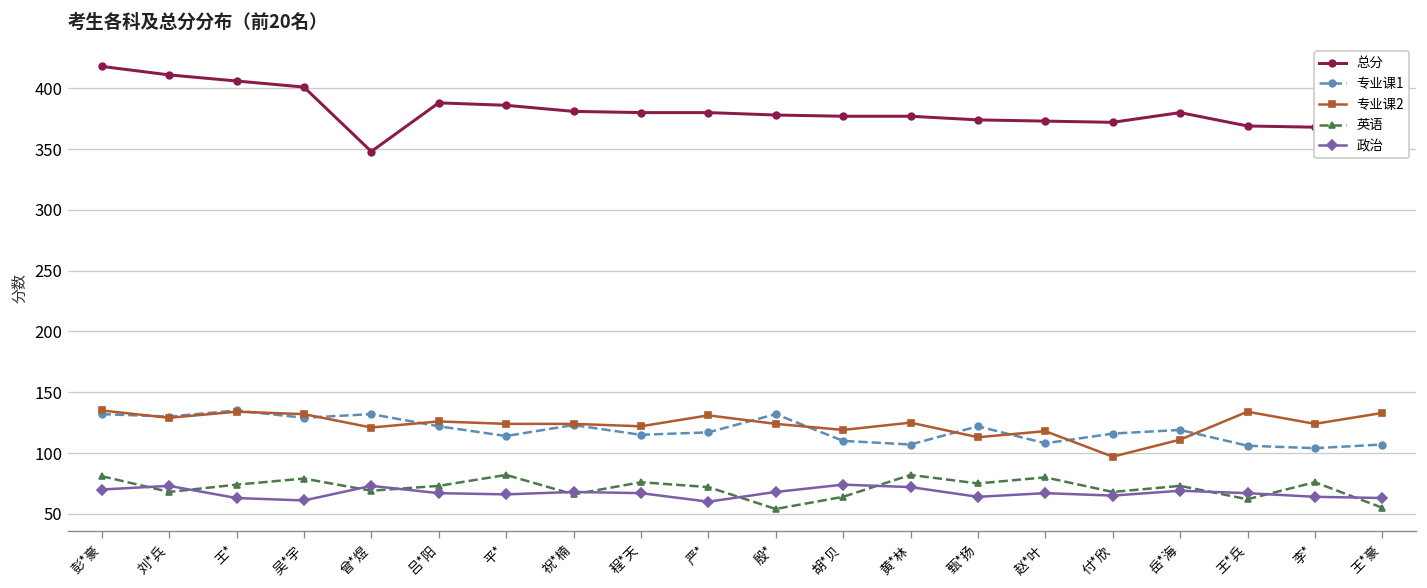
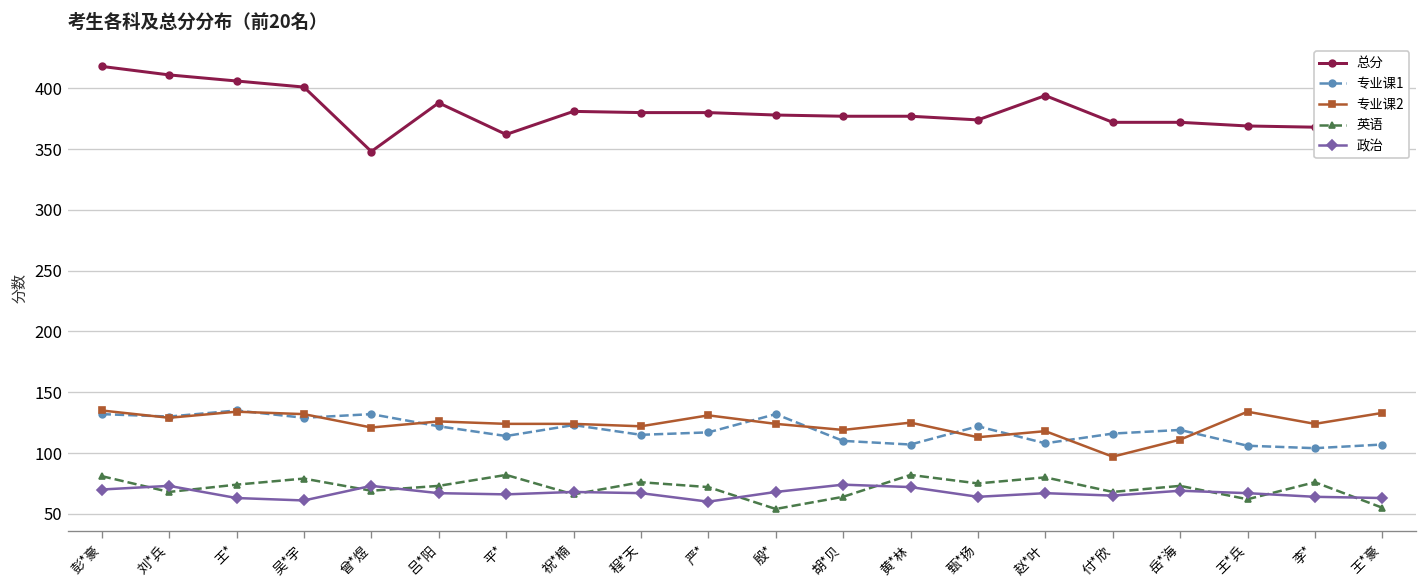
  {
    "总分": {
      "彭*豪": 418,
      "刘*兵": 411,
      "王*": 406,
      "吴*宇": 401,
      "曾*煜": 348,
      "吕*阳": 388,
-     "平*": 386,
+     "平*": 362,
      "祝*楠": 381,
      "程*天": 380,
      "严*": 380,
      "殷*": 378,
      "胡*贝": 377,
      "黄*林": 377,
      "甄*扬": 374,
-     "赵*叶": 373,
+     "赵*叶": 394,
      "付*欣": 372,
-     "岳*海": 380,
+     "岳*海": 372,
      "王*兵": 369
    },
    "专业课2": {
      "彭*豪": 135,
      "吴*宇": 132,
      "曾*煜": 121,
      "吕*阳": 126,
      "平*": 124,
      "程*天": 122,
      "严*": 131,
      "殷*": 124,
      "胡*贝": 119,
      "黄*林": 125,
      "甄*扬": 113,
      "赵*叶": 118,
      "付*欣": 97,
      "岳*海": 111,
      "王*兵": 134,
      "李*": 124,
      "王*豪": 133
    },
    "英语": {
      "彭*豪": 81,
      "刘*兵": 68,
      "王*": 74,
      "吴*宇": 79,
      "曾*煜": 69,
      "吕*阳": 73,
      "平*": 82,
      "程*天": 76,
      "严*": 72,
      "殷*": 54,
      "胡*贝": 64,
      "黄*林": 82,
      "甄*扬": 75,
      "赵*叶": 80,
      "付*欣": 68,
      "岳*海": 73,
      "王*兵": 62,
      "李*": 76,
      "王*豪": 55
    }
  }
